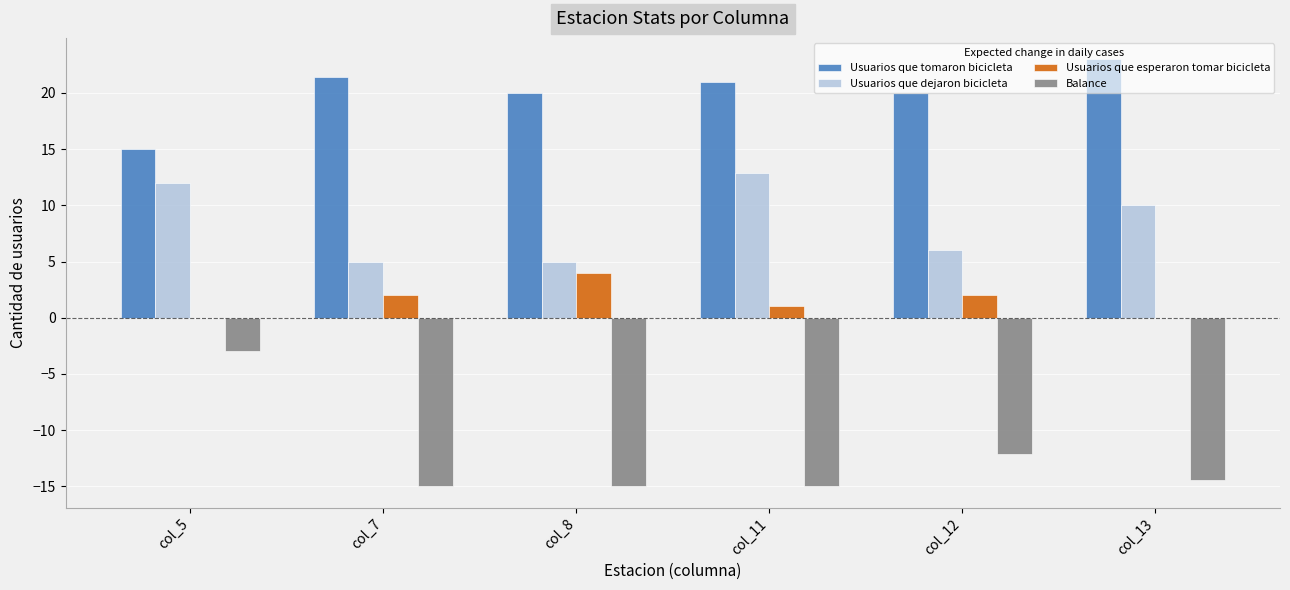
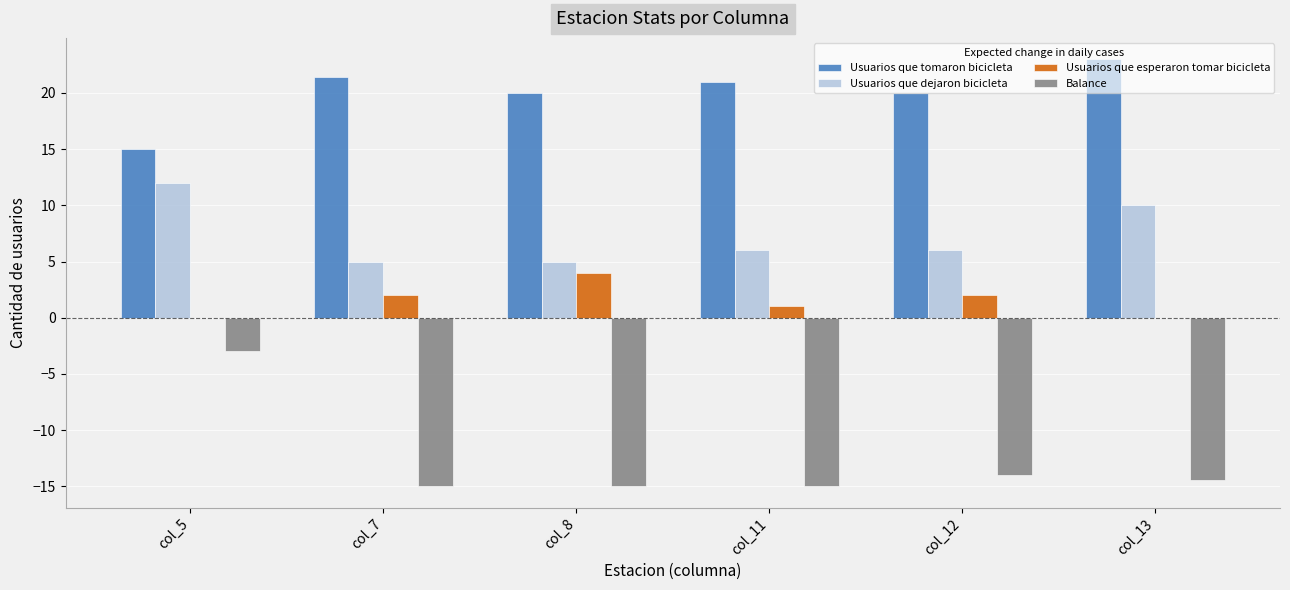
  {
    "Usuarios que tomaron bicicleta": {
      "col_5": 15.0,
      "col_7": 21.4,
      "col_8": 20.0,
      "col_11": 21.0
    },
    "Usuarios que dejaron bicicleta": {
      "col_5": 12.0,
      "col_7": 5.0,
      "col_8": 5.0,
-     "col_11": 12.9,
+     "col_11": 6.0,
      "col_12": 6.0,
      "col_13": 10.0
    },
    "Usuarios que esperaron tomar bicicleta": {
      "col_5": 0.0,
      "col_7": 2.0,
      "col_8": 4.0,
      "col_11": 1.0,
      "col_12": 2.0,
      "col_13": 0.0
    },
    "Balance": {
      "col_5": -3.0,
      "col_7": -15.0,
      "col_8": -15.0,
      "col_11": -15.0,
-     "col_12": -12.1,
+     "col_12": -14.0,
      "col_13": -14.4
    }
  }
